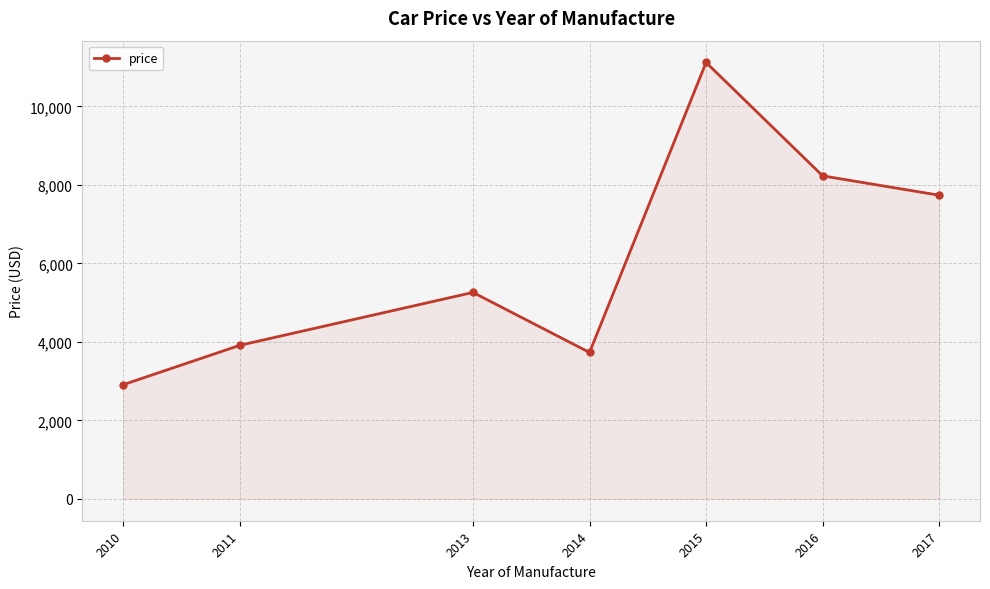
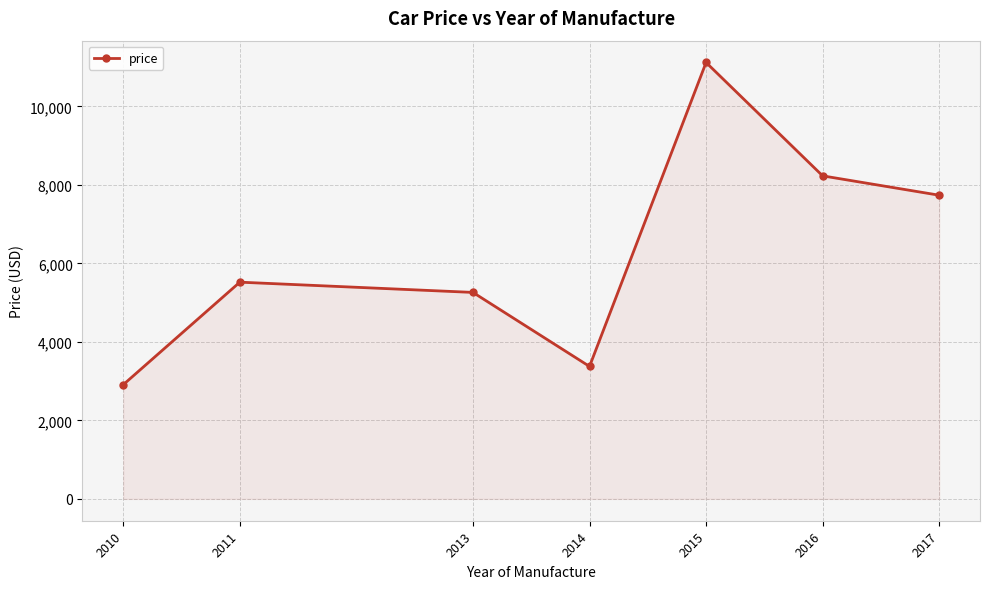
  {
    "2010": "2,900",
-   "2011": "3,900",
+   "2011": "5,500",
    "2013": "5,300",
-   "2014": "3,700",
+   "2014": "3,400",
    "2015": "11,100",
    "2016": "8,200",
    "2017": "7,700"
  }
